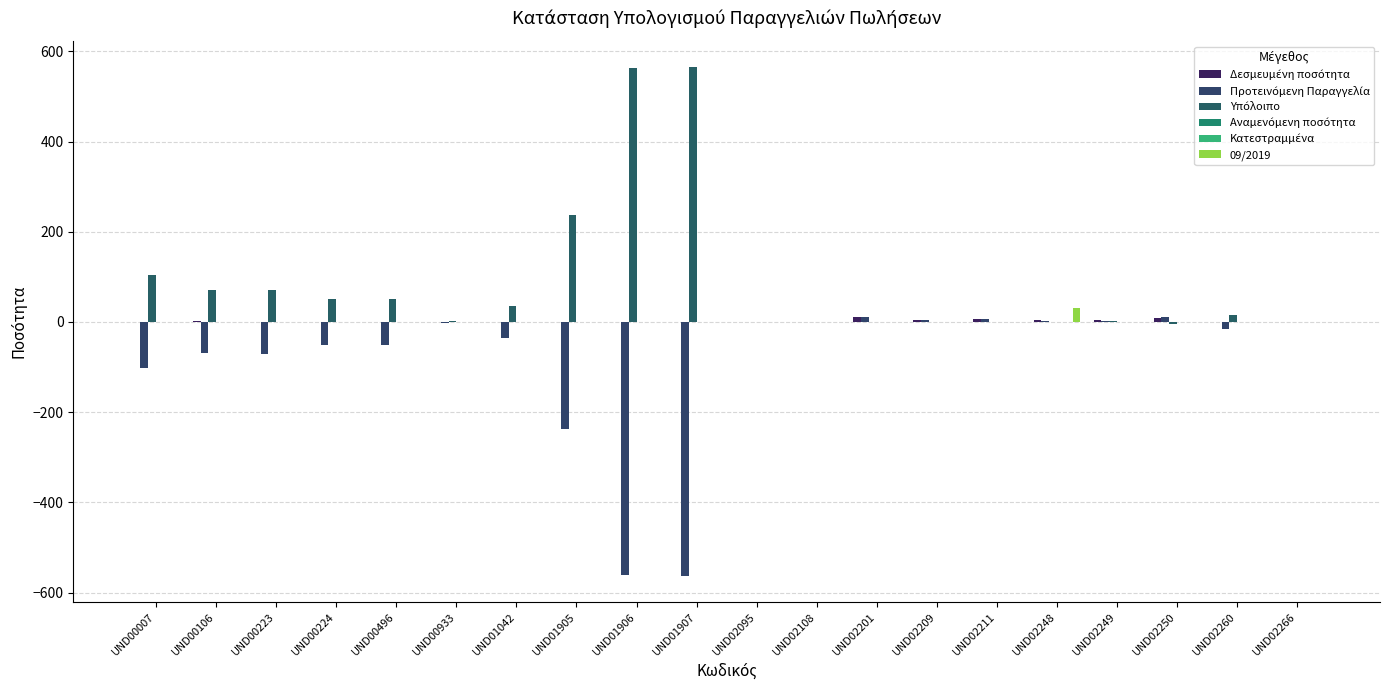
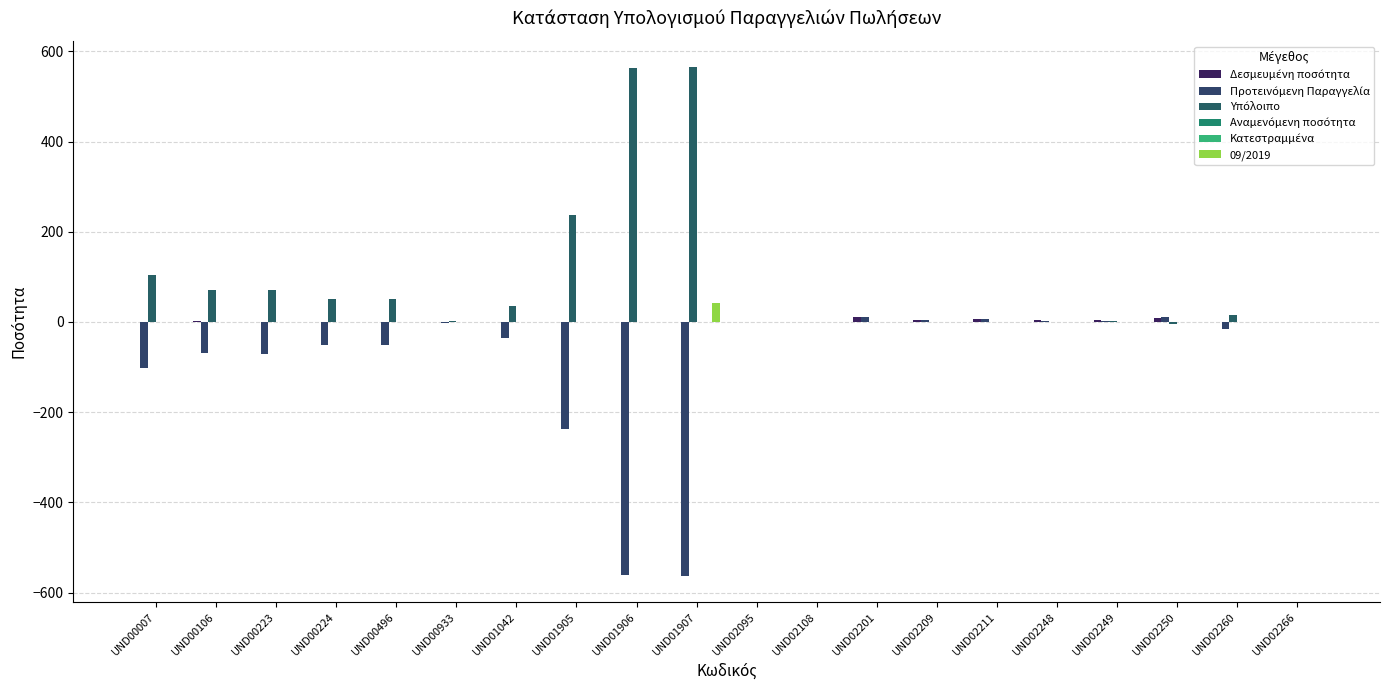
  {
    "09/2019": {
      "UND00007": 0,
      "UND00106": 0,
      "UND00223": 0,
      "UND00224": 0,
      "UND00496": 0,
      "UND00933": 0,
      "UND01042": 0,
      "UND01905": 0,
      "UND01906": 0,
-     "UND01907": 0,
+     "UND01907": 40,
      "UND02095": 0,
      "UND02108": 0,
      "UND02201": 0,
      "UND02209": 0,
      "UND02211": 0,
-     "UND02248": 30,
+     "UND02248": 0,
      "UND02249": 0,
      "UND02250": 0,
      "UND02260": 0,
      "UND02266": 0
    }
  }
